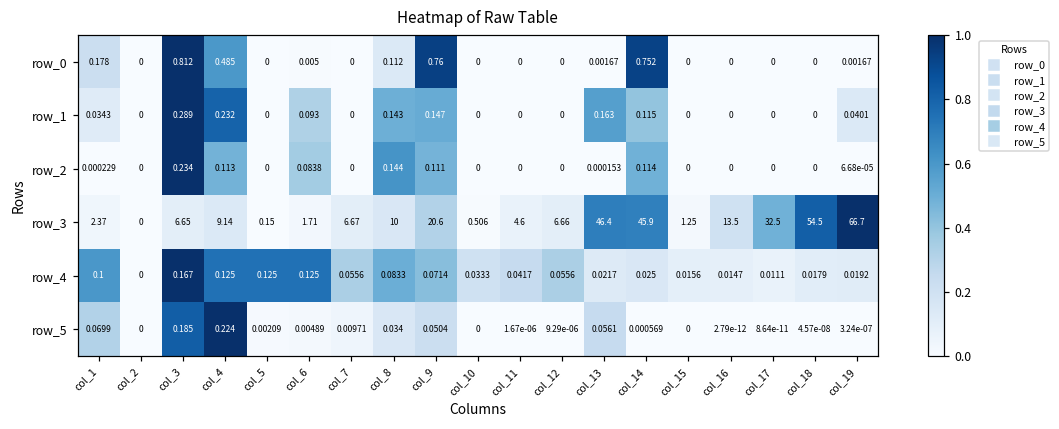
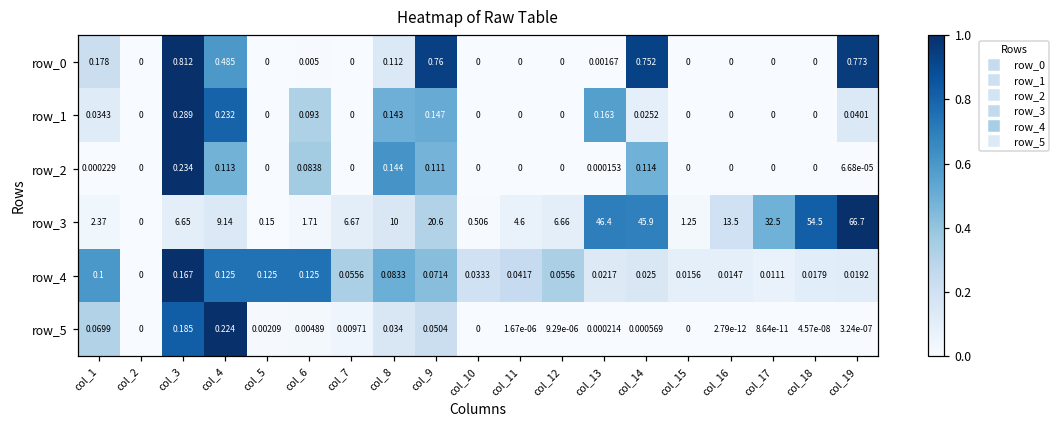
  {
    "row_0": {
      "col_1": "0.178",
      "col_2": "0",
      "col_3": "0.812",
      "col_4": "0.485",
      "col_5": "0",
      "col_6": "0.005",
      "col_7": "0",
      "col_8": "0.112",
      "col_9": "0.76",
      "col_10": "0",
      "col_11": "0",
      "col_12": "0",
      "col_13": "0.00167",
      "col_14": "0.752",
      "col_15": "0",
      "col_16": "0",
      "col_17": "0",
      "col_18": "0",
-     "col_19": "0.00167"
+     "col_19": "0.773"
    },
    "row_1": {
      "col_1": "0.0343",
      "col_2": "0",
      "col_3": "0.289",
      "col_4": "0.232",
      "col_5": "0",
      "col_6": "0.093",
      "col_7": "0",
      "col_8": "0.143",
      "col_9": "0.147",
      "col_10": "0",
      "col_11": "0",
      "col_12": "0",
      "col_13": "0.163",
-     "col_14": "0.115",
+     "col_14": "0.0252",
      "col_15": "0",
      "col_16": "0",
      "col_17": "0",
      "col_18": "0",
      "col_19": "0.0401"
    },
    "row_2": {
      "col_1": "0.000229",
      "col_2": "0",
      "col_3": "0.234",
      "col_4": "0.113",
      "col_5": "0",
      "col_6": "0.0838",
      "col_7": "0",
      "col_8": "0.144",
      "col_9": "0.111",
      "col_10": "0",
      "col_11": "0",
      "col_12": "0",
      "col_13": "0.000153",
      "col_14": "0.114",
      "col_15": "0",
      "col_16": "0",
      "col_17": "0",
      "col_18": "0",
      "col_19": "6.68e-05"
    },
    "row_3": {
      "col_1": "2.37",
      "col_2": "0",
      "col_3": "6.65",
      "col_4": "9.14",
      "col_5": "0.15",
      "col_6": "1.71",
      "col_7": "6.67",
      "col_8": "10",
      "col_9": "20.6",
      "col_10": "0.506",
      "col_11": "4.6",
      "col_12": "6.66",
      "col_13": "46.4",
      "col_14": "45.9",
      "col_15": "1.25",
      "col_16": "13.5",
      "col_17": "32.5",
      "col_18": "54.5",
      "col_19": "66.7"
    },
    "row_4": {
      "col_1": "0.1",
      "col_2": "0",
      "col_3": "0.167",
      "col_4": "0.125",
      "col_5": "0.125",
      "col_6": "0.125",
      "col_7": "0.0556",
      "col_8": "0.0833",
      "col_9": "0.0714",
      "col_10": "0.0333",
      "col_11": "0.0417",
      "col_12": "0.0556",
      "col_13": "0.0217",
      "col_14": "0.025",
      "col_15": "0.0156",
      "col_16": "0.0147",
      "col_17": "0.0111",
      "col_18": "0.0179",
      "col_19": "0.0192"
    },
    "row_5": {
      "col_1": "0.0699",
      "col_2": "0",
      "col_3": "0.185",
      "col_4": "0.224",
      "col_5": "0.00209",
      "col_6": "0.00489",
      "col_7": "0.00971",
      "col_8": "0.034",
      "col_9": "0.0504",
      "col_10": "0",
      "col_11": "1.67e-06",
      "col_12": "9.29e-06",
-     "col_13": "0.0561",
+     "col_13": "0.000214",
      "col_14": "0.000569",
      "col_15": "0",
      "col_16": "2.79e-12",
      "col_17": "8.64e-11",
      "col_18": "4.57e-08",
      "col_19": "3.24e-07"
    }
  }
